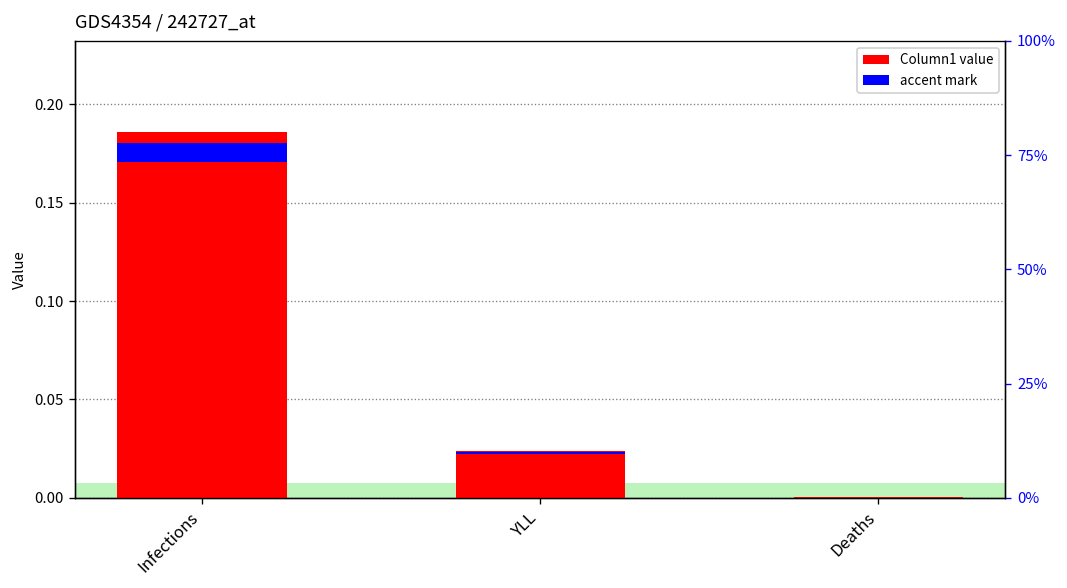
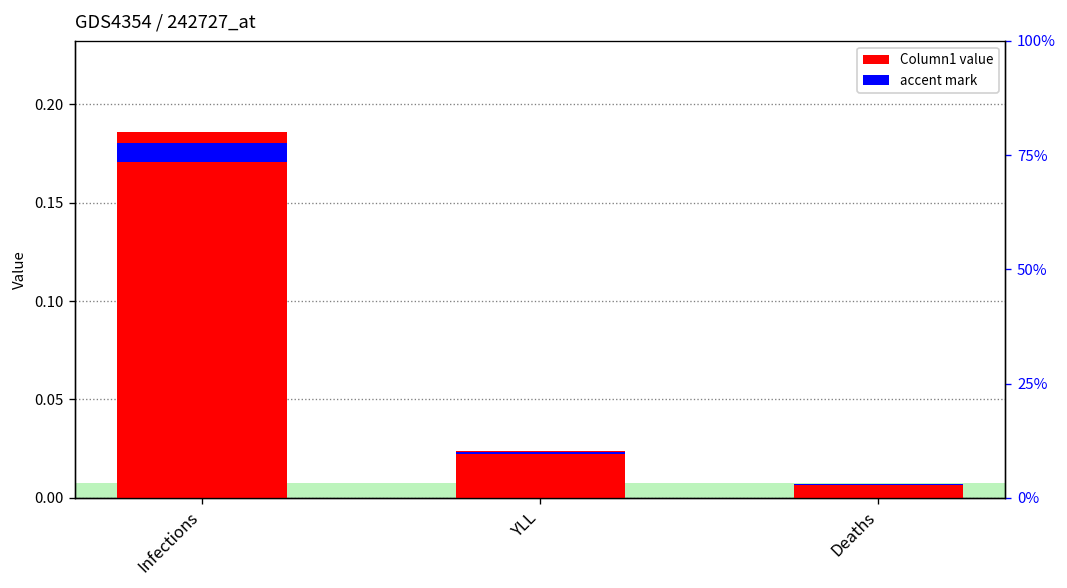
  {
    "Column1 value": {
      "Infections": 0.186,
      "YLL": 0.024,
-     "Deaths": 0.000
+     "Deaths": 0.007
    }
  }
